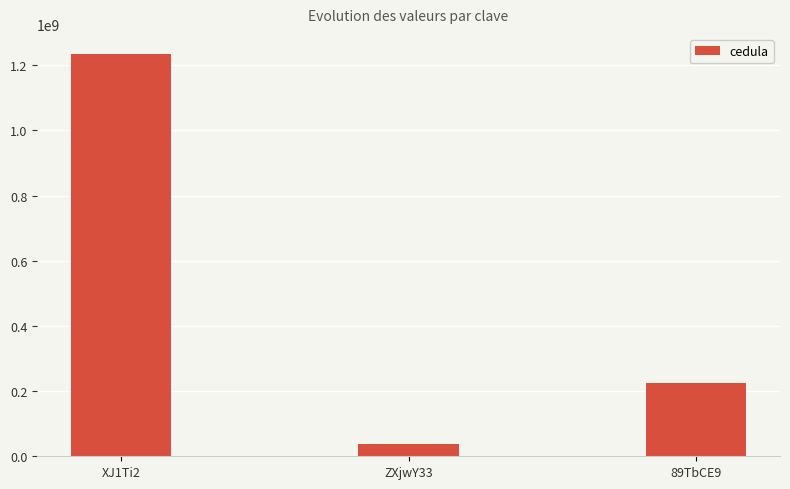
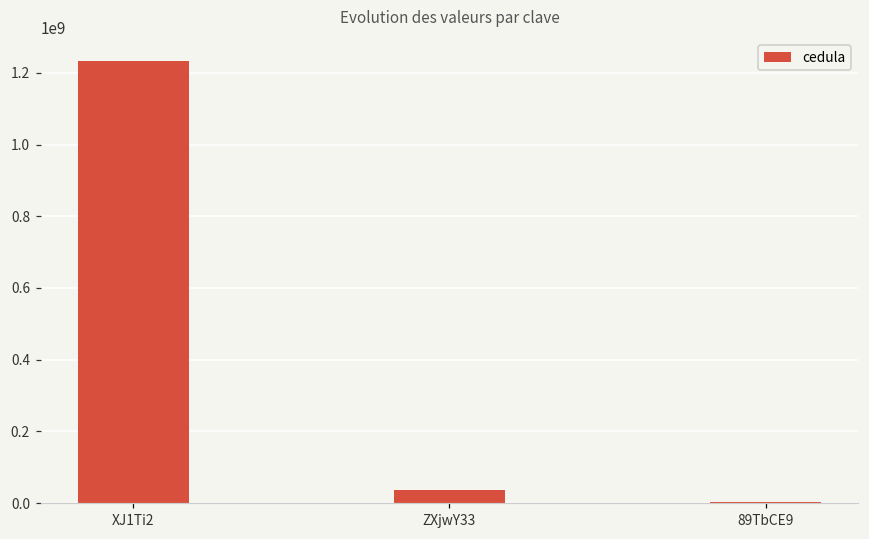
  {
    "XJ1Ti2": 1230000000,
    "ZXjwY33": 40000000,
-   "89TbCE9": 220000000
+   "89TbCE9": 0
  }
